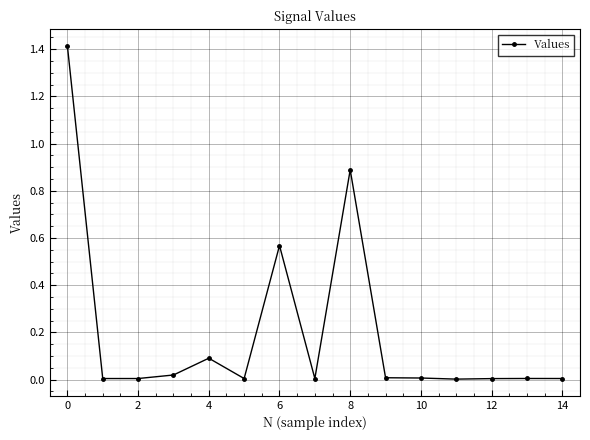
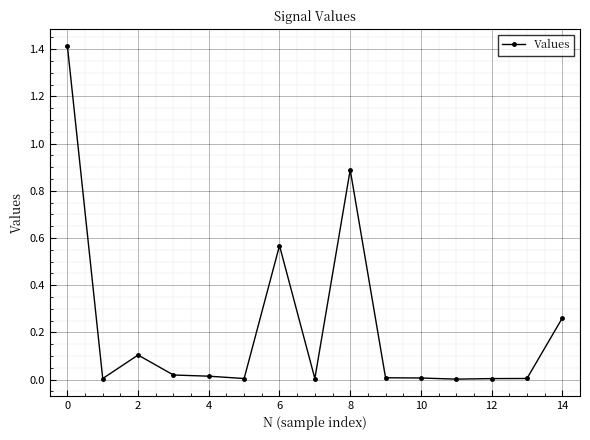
  {
    "0": 1.41,
-   "2": 0.00,
-   "4": 0.09,
+   "2": 0.10,
+   "4": 0.01,
    "6": 0.57,
    "8": 0.89,
    "10": 0.01,
    "12": 0.00,
-   "14": 0.00
+   "14": 0.26
  }
